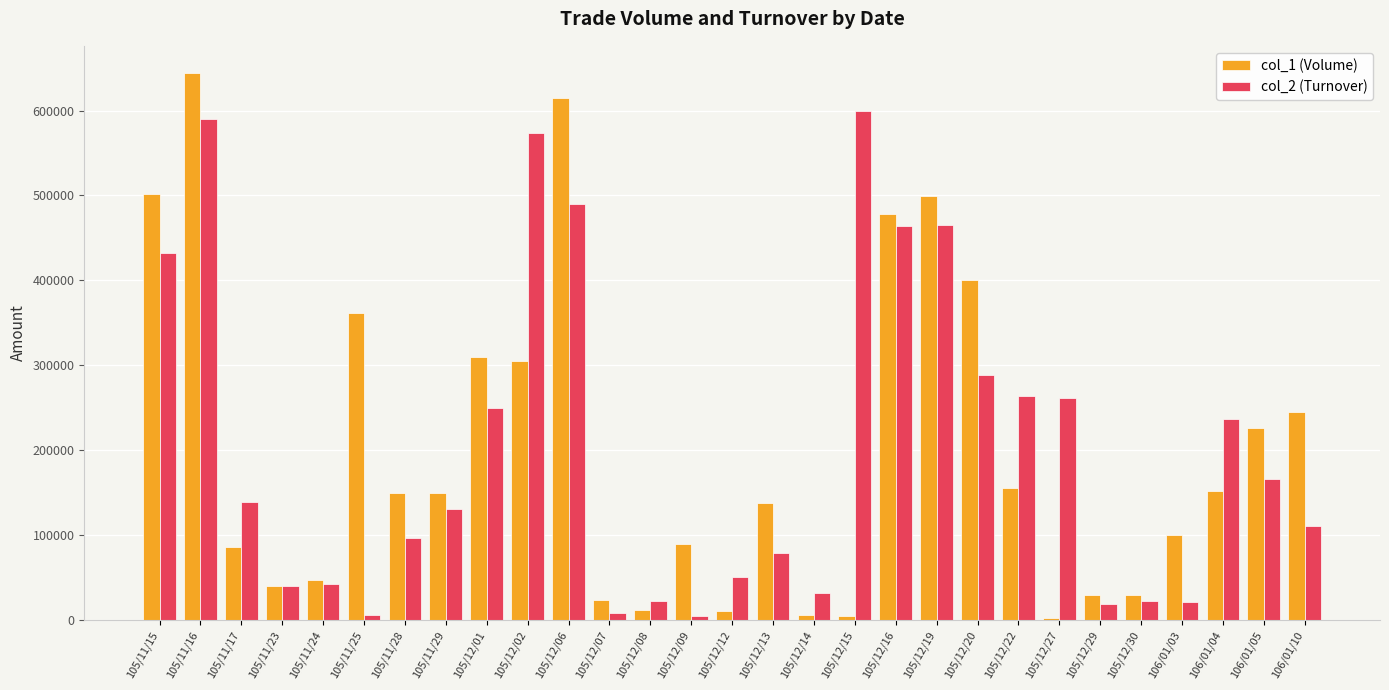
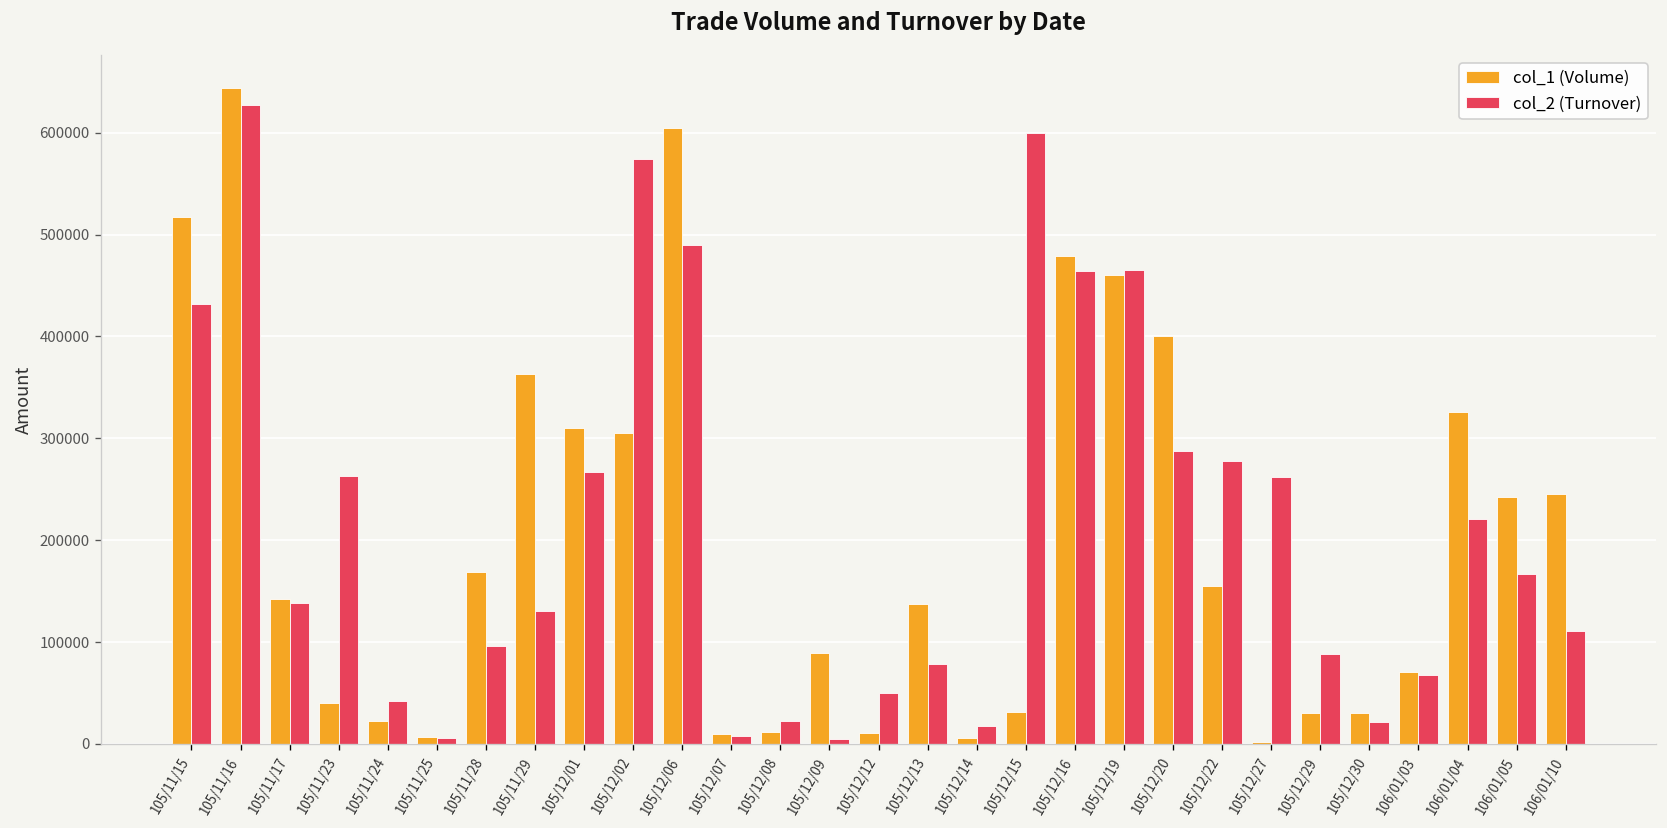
  {
    "col_1 (Volume)": {
-     "105/11/15": 500000,
+     "105/11/15": 520000,
      "105/11/16": 640000,
-     "105/11/17": 90000,
+     "105/11/17": 140000,
      "105/11/23": 40000,
-     "105/11/24": 50000,
-     "105/11/25": 360000,
-     "105/11/28": 150000,
-     "105/11/29": 150000,
+     "105/11/24": 20000,
+     "105/11/25": 10000,
+     "105/11/28": 170000,
+     "105/11/29": 360000,
      "105/12/01": 310000,
      "105/12/02": 310000,
-     "105/12/06": 620000,
-     "105/12/07": 20000,
+     "105/12/06": 600000,
+     "105/12/07": 10000,
      "105/12/08": 10000,
      "105/12/09": 90000,
      "105/12/12": 10000,
      "105/12/13": 140000,
      "105/12/14": 10000,
-     "105/12/15": 10000,
+     "105/12/15": 30000,
      "105/12/16": 480000,
-     "105/12/19": 500000,
+     "105/12/19": 460000,
      "105/12/20": 400000,
      "105/12/22": 160000,
      "105/12/29": 30000,
      "105/12/30": 30000,
-     "106/01/03": 100000,
-     "106/01/04": 150000,
-     "106/01/05": 230000,
+     "106/01/03": 70000,
+     "106/01/04": 330000,
+     "106/01/05": 240000,
      "106/01/10": 250000
    },
    "col_2 (Turnover)": {
      "105/11/15": 430000,
-     "105/11/16": 590000,
+     "105/11/16": 630000,
      "105/11/17": 140000,
-     "105/11/23": 40000,
+     "105/11/23": 260000,
      "105/11/24": 40000,
      "105/11/25": 10000,
      "105/11/28": 100000,
      "105/11/29": 130000,
-     "105/12/01": 250000,
+     "105/12/01": 270000,
      "105/12/02": 570000,
      "105/12/06": 490000,
      "105/12/07": 10000,
      "105/12/08": 20000,
      "105/12/09": 10000,
      "105/12/12": 50000,
      "105/12/13": 80000,
-     "105/12/14": 30000,
+     "105/12/14": 20000,
      "105/12/15": 600000,
      "105/12/16": 460000,
      "105/12/19": 460000,
      "105/12/20": 290000,
-     "105/12/22": 260000,
+     "105/12/22": 280000,
      "105/12/27": 260000,
-     "105/12/29": 20000,
+     "105/12/29": 90000,
      "105/12/30": 20000,
-     "106/01/03": 20000,
-     "106/01/04": 240000,
+     "106/01/03": 70000,
+     "106/01/04": 220000,
      "106/01/05": 170000,
      "106/01/10": 110000
    }
  }
